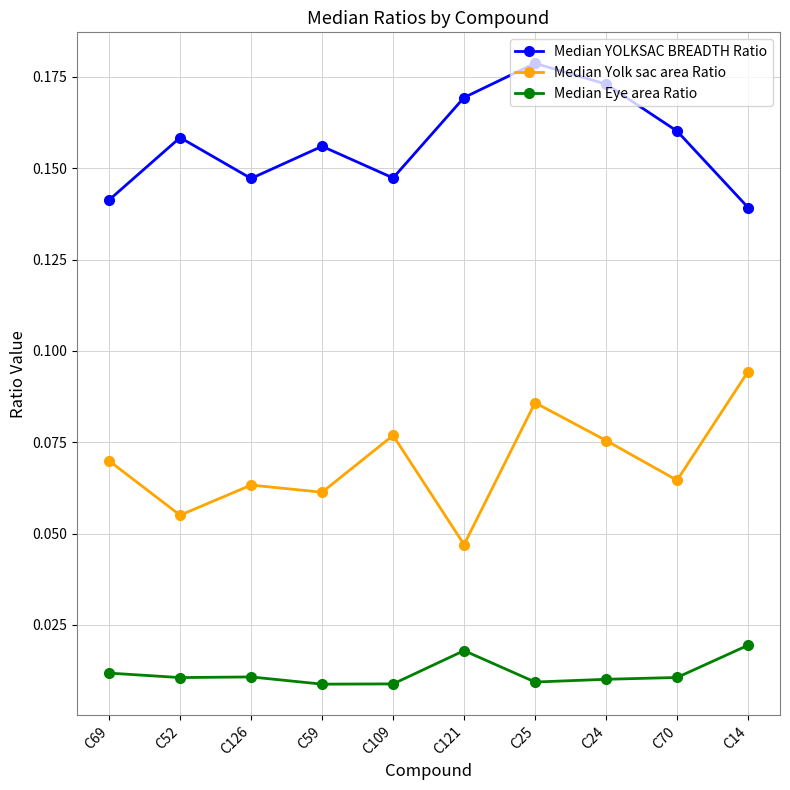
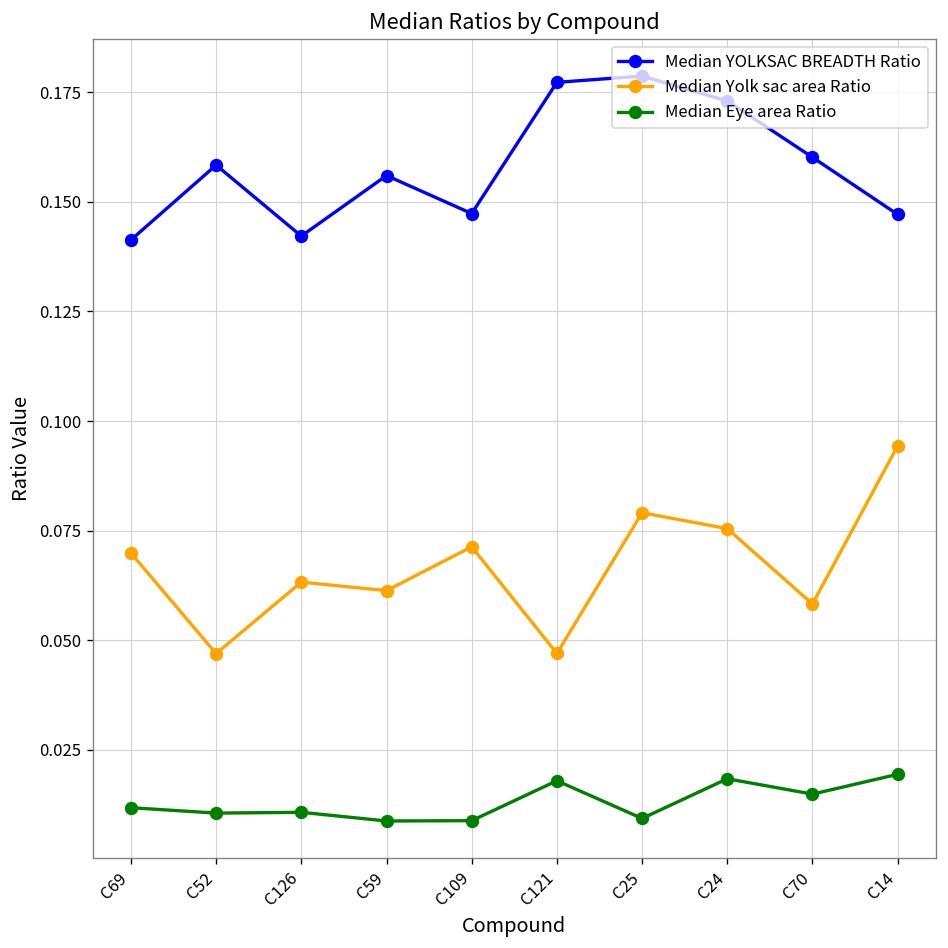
  {
    "Median YOLKSAC BREADTH Ratio": {
      "C69": 0.141,
      "C52": 0.158,
-     "C126": 0.147,
+     "C126": 0.142,
      "C59": 0.156,
      "C109": 0.147,
-     "C121": 0.169,
+     "C121": 0.177,
      "C70": 0.160,
-     "C14": 0.139
+     "C14": 0.147
    },
    "Median Yolk sac area Ratio": {
      "C69": 0.070,
-     "C52": 0.055,
+     "C52": 0.047,
      "C126": 0.063,
      "C59": 0.061,
-     "C109": 0.077,
+     "C109": 0.071,
      "C121": 0.047,
-     "C25": 0.086,
+     "C25": 0.079,
      "C24": 0.075,
-     "C70": 0.065,
+     "C70": 0.058,
      "C14": 0.094
    },
    "Median Eye area Ratio": {
      "C69": 0.012,
      "C52": 0.011,
      "C126": 0.011,
      "C59": 0.009,
      "C109": 0.009,
      "C121": 0.018,
      "C25": 0.009,
-     "C24": 0.010,
-     "C70": 0.011,
+     "C24": 0.018,
+     "C70": 0.015,
      "C14": 0.019
    }
  }
